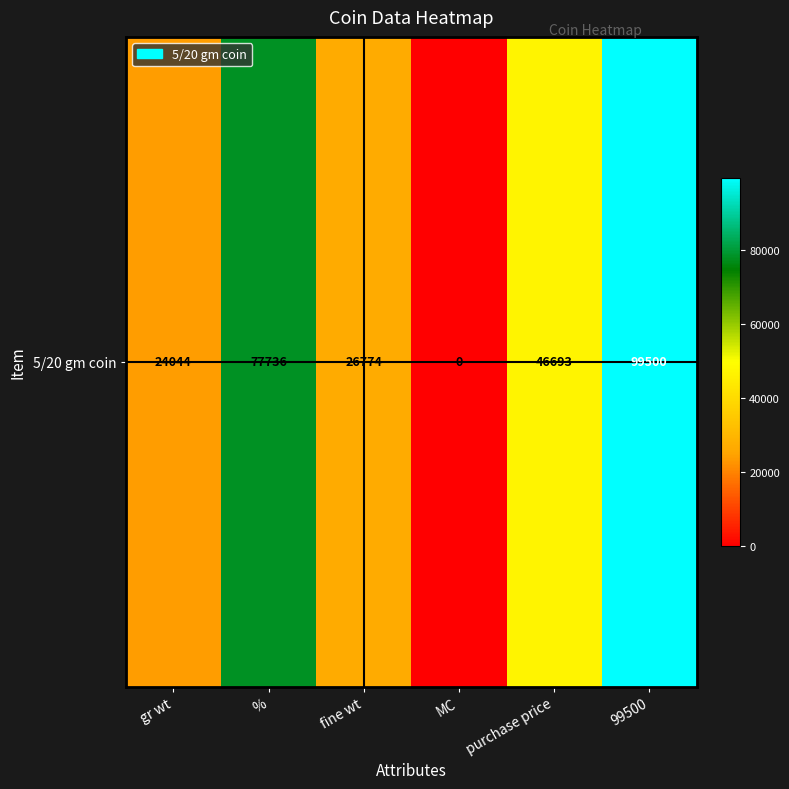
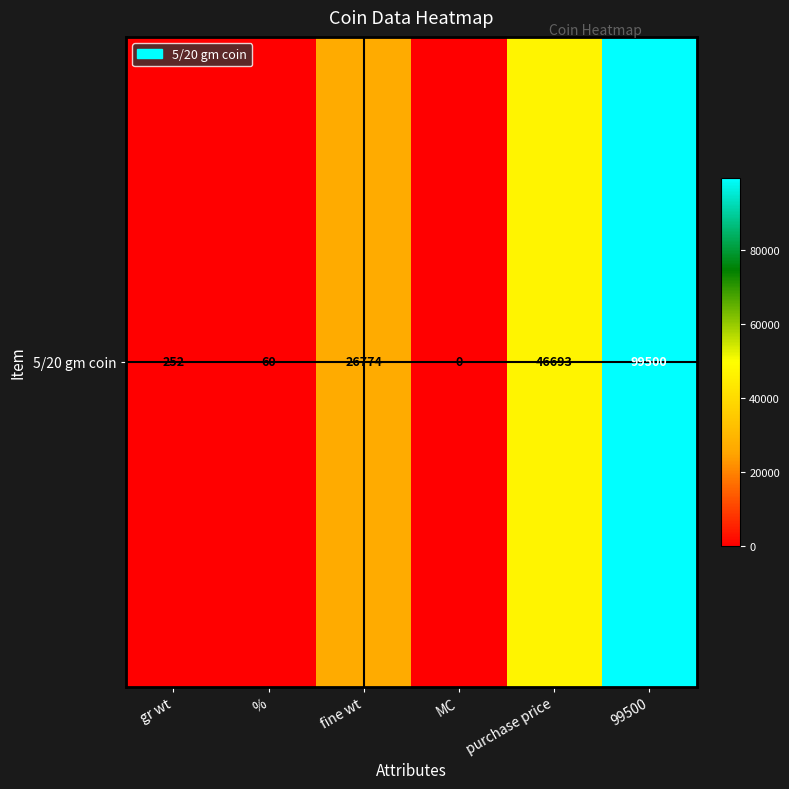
  {
    "5/20 gm coin": {
-     "gr wt": 24044,
-     "%": 77736,
+     "gr wt": 252,
+     "%": 60,
      "fine wt": 26774,
      "MC": 0,
      "purchase price": 46693,
      "99500": 99500
    }
  }
